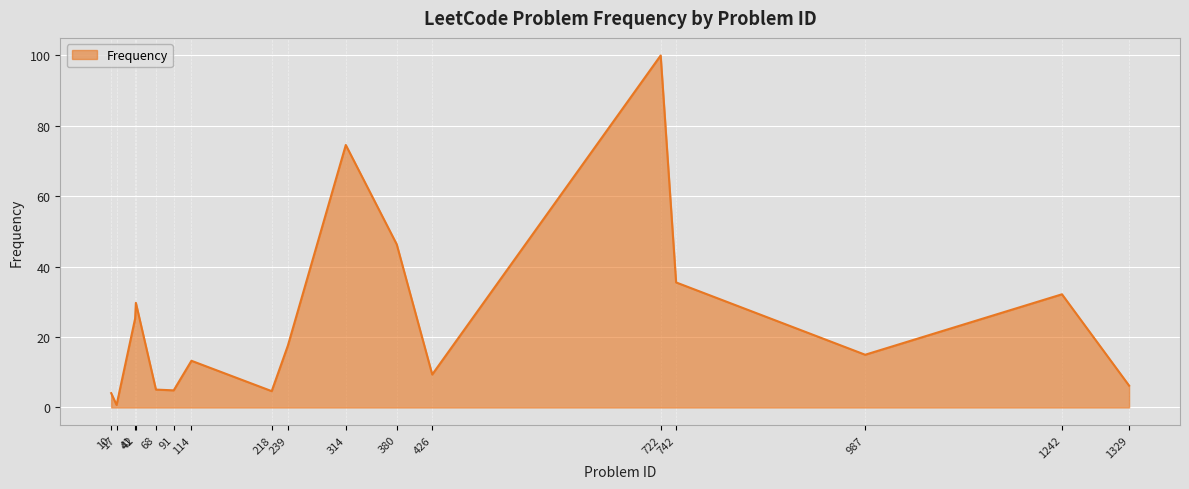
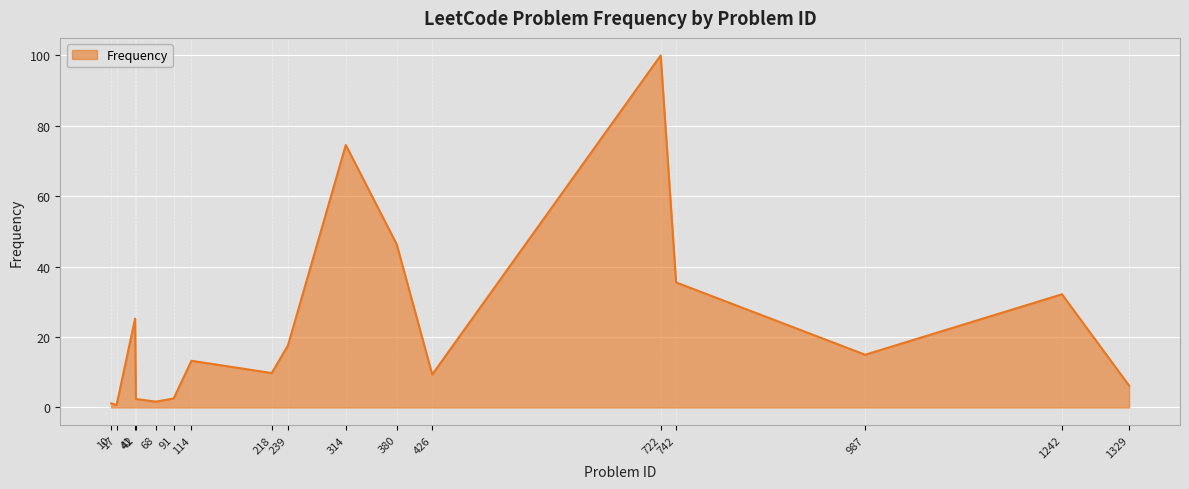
  {
-   "10": 4,
+   "10": 1,
    "17": 1,
    "41": 25,
-   "42": 30,
-   "68": 5,
-   "91": 5,
+   "42": 2,
+   "68": 2,
+   "91": 3,
    "114": 13,
-   "218": 5,
+   "218": 10,
    "239": 18,
    "314": 75,
    "380": 46,
    "426": 9,
    "722": 100,
    "742": 36,
    "987": 15,
    "1242": 32,
    "1329": 6
  }
